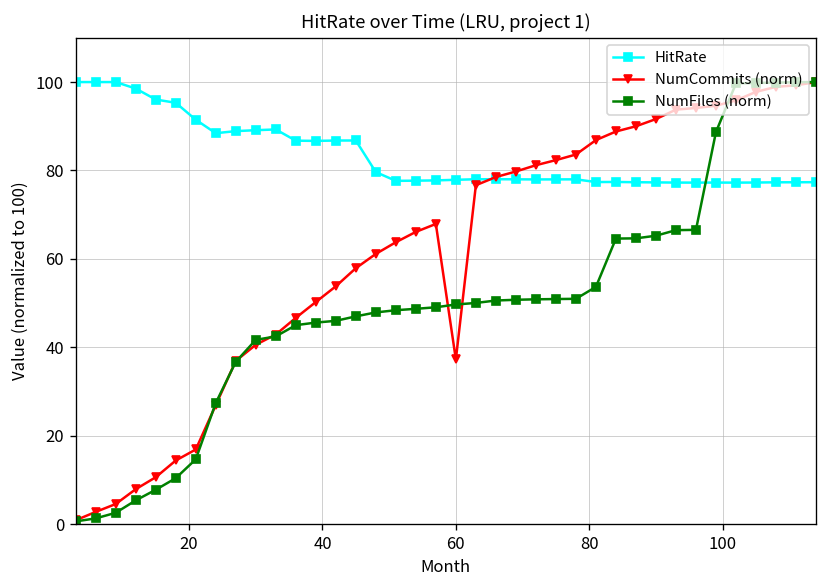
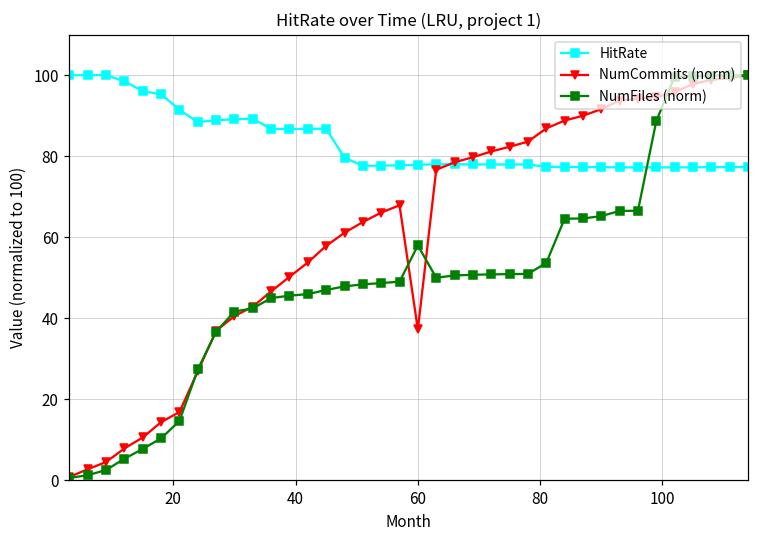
  {
    "HitRate": {
      "60": 78
    },
    "NumCommits (norm)": {
      "60": 37
    },
    "NumFiles (norm)": {
-     "60": 50
+     "60": 58
    }
  }
